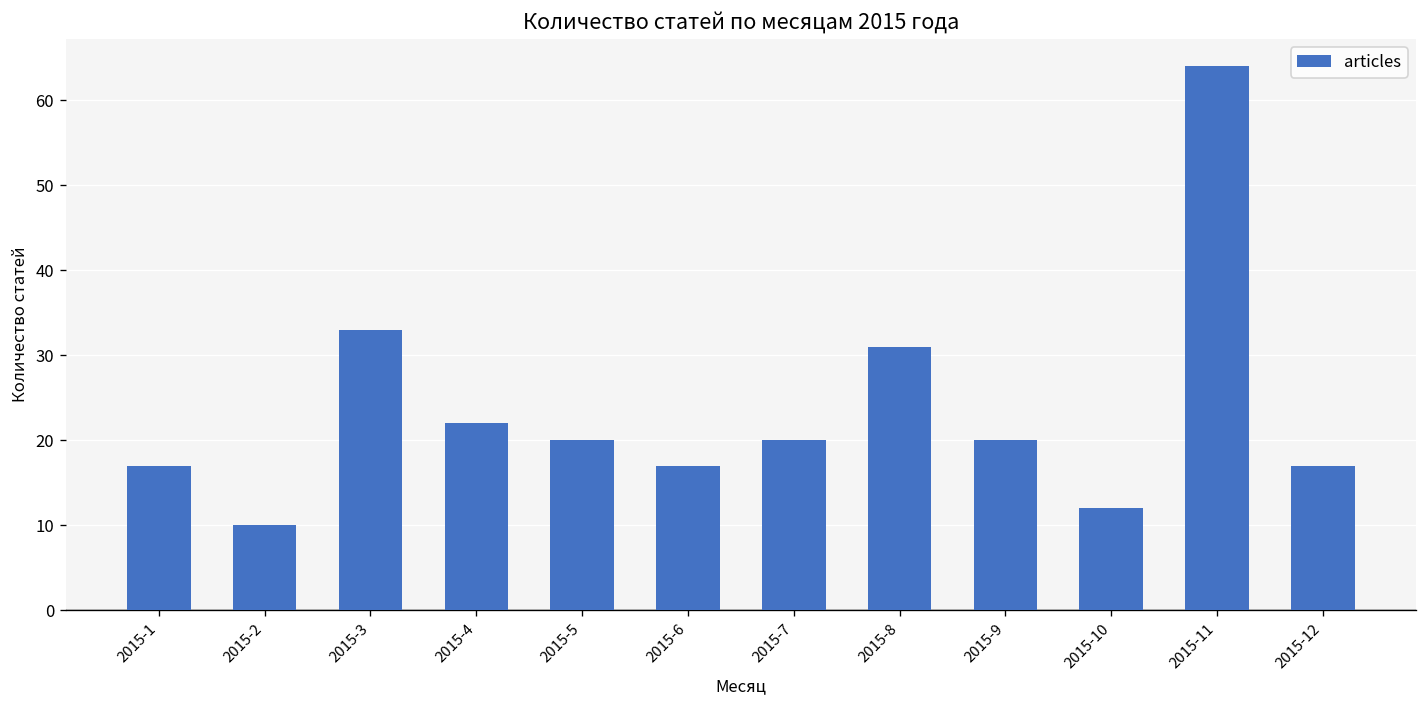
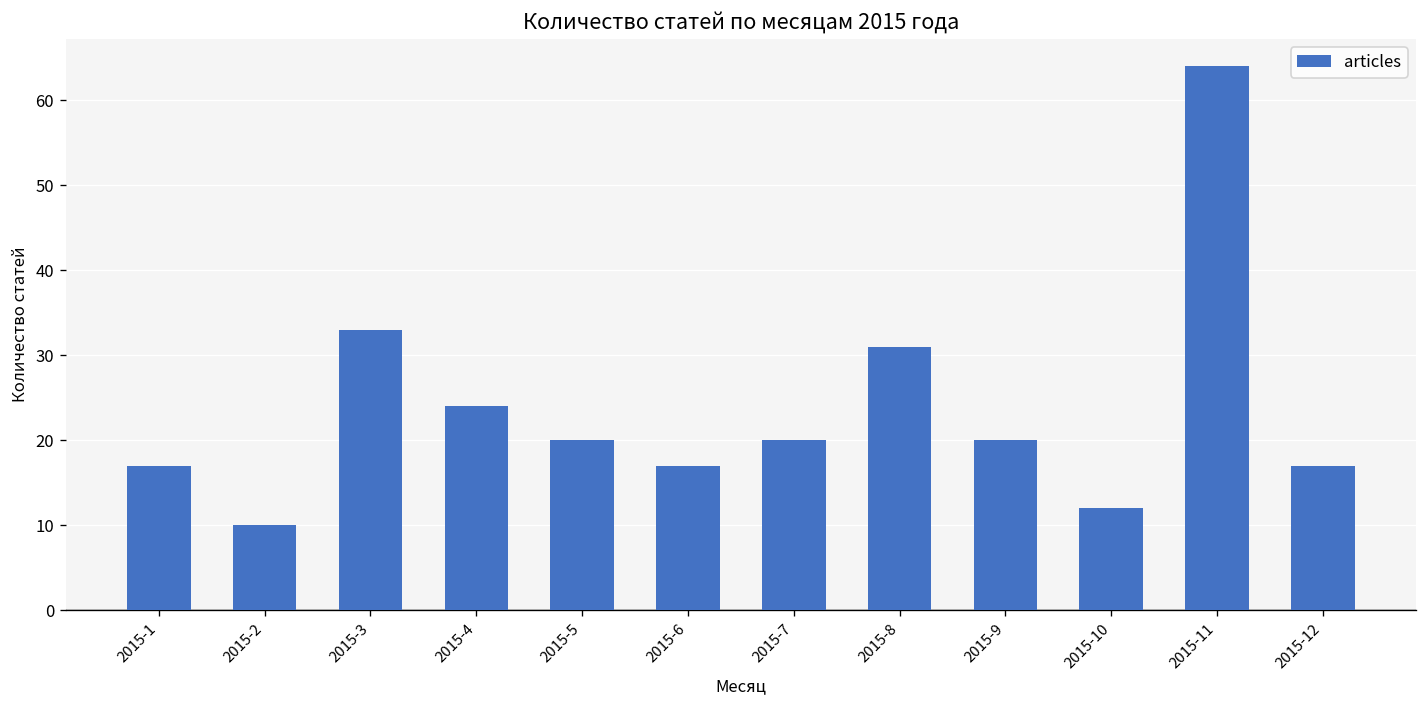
  {
    "2015-1": 17,
    "2015-2": 10,
    "2015-3": 33,
-   "2015-4": 22,
+   "2015-4": 24,
    "2015-5": 20,
    "2015-6": 17,
    "2015-7": 20,
    "2015-8": 31,
    "2015-9": 20,
    "2015-10": 12,
    "2015-11": 64,
    "2015-12": 17
  }
